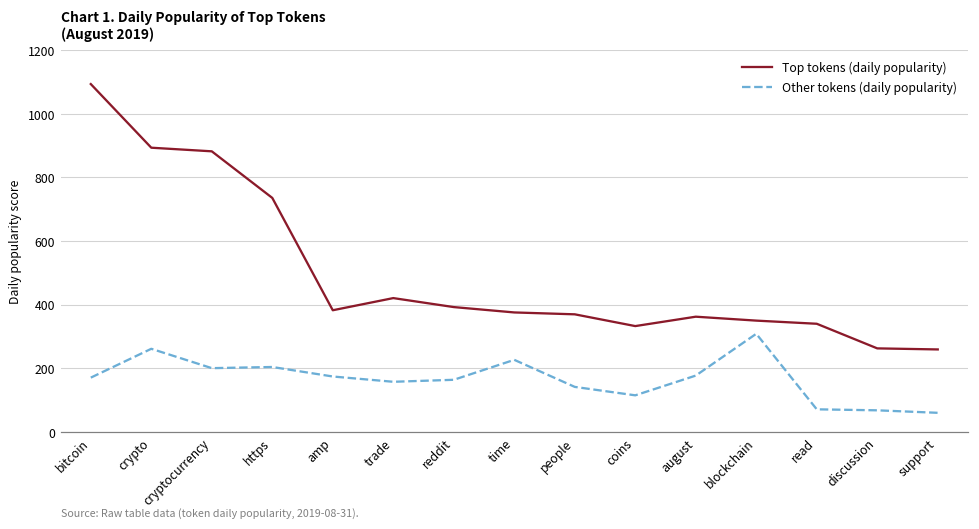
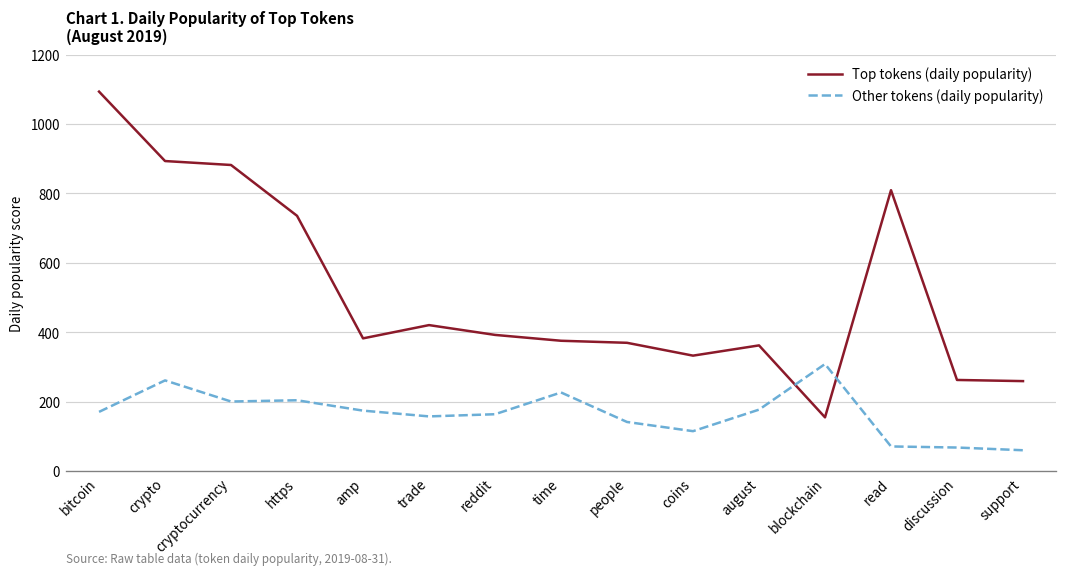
  {
    "Top tokens (daily popularity)": {
      "bitcoin": 1090,
      "crypto": 890,
      "cryptocurrency": 880,
      "https": 740,
      "amp": 380,
      "trade": 420,
      "reddit": 390,
      "time": 380,
      "people": 370,
      "coins": 330,
      "august": 360,
-     "blockchain": 350,
-     "read": 340,
+     "blockchain": 150,
+     "read": 810,
      "discussion": 260,
      "support": 260
    },
    "Other tokens (daily popularity)": {
      "bitcoin": 170,
      "crypto": 260,
      "cryptocurrency": 200,
      "https": 200,
      "amp": 170,
      "trade": 160,
      "reddit": 160,
      "time": 230,
      "people": 140,
      "coins": 110,
      "august": 180,
      "blockchain": 310,
      "read": 70,
      "discussion": 70,
      "support": 60
    }
  }
